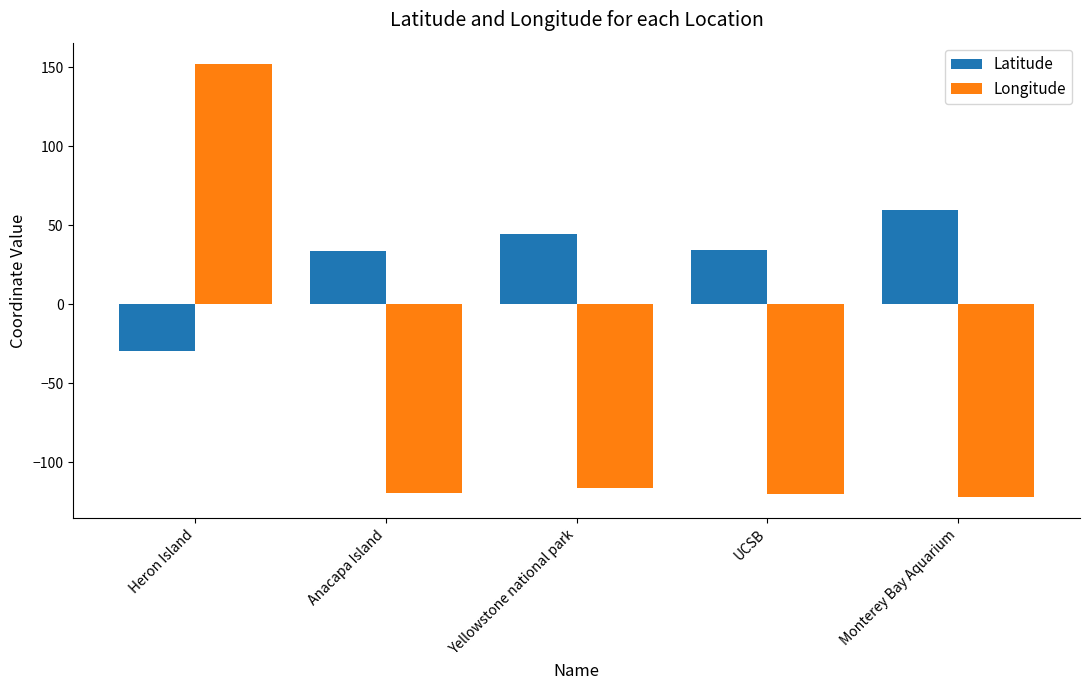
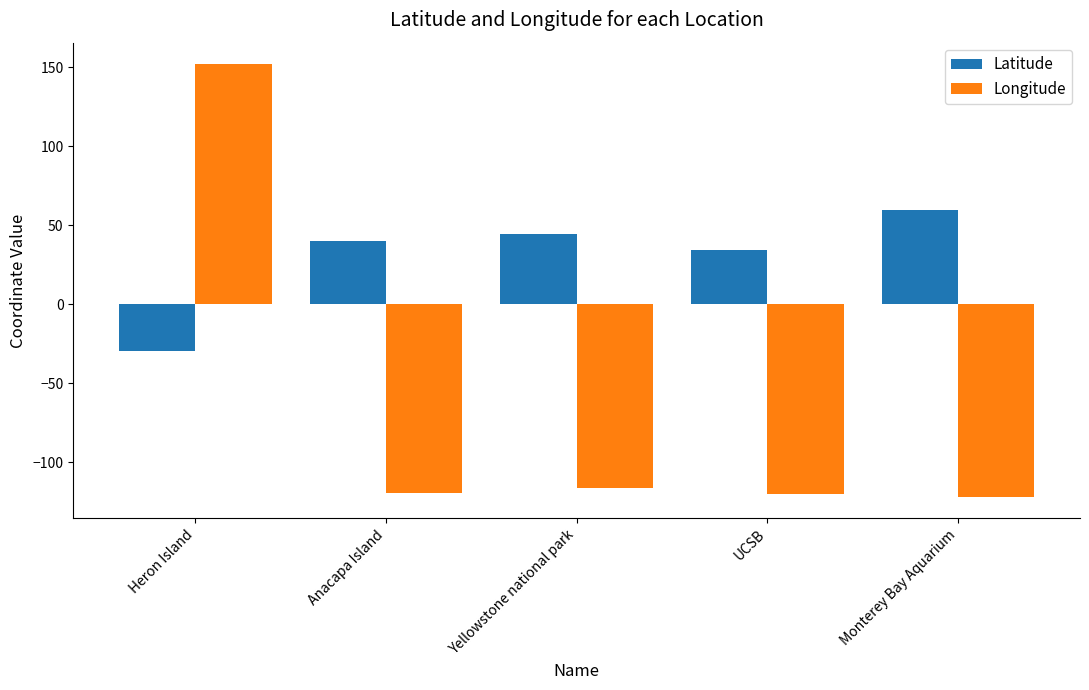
  {
    "Latitude": {
      "Heron Island": -30,
-     "Anacapa Island": 34,
+     "Anacapa Island": 40,
      "Yellowstone national park": 44,
      "UCSB": 34,
      "Monterey Bay Aquarium": 60
    },
    "Longitude": {
      "Heron Island": 152,
      "Anacapa Island": -119,
      "Yellowstone national park": -117,
      "UCSB": -120,
      "Monterey Bay Aquarium": -122
    }
  }
